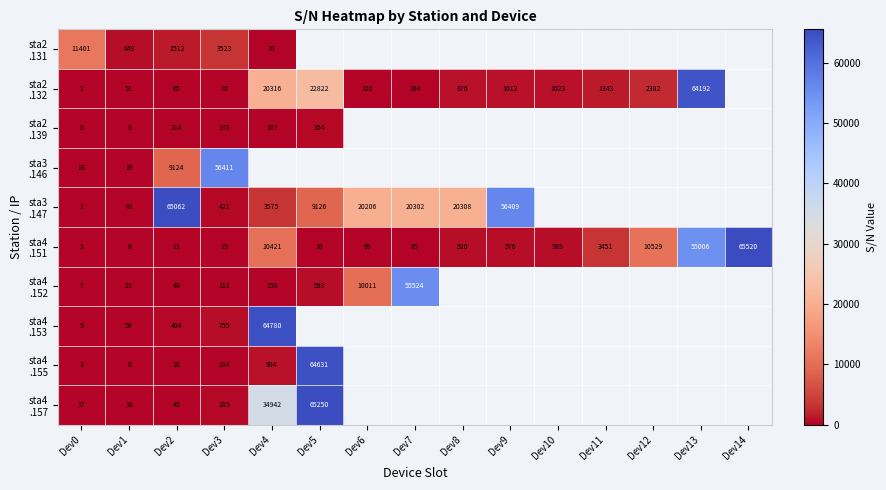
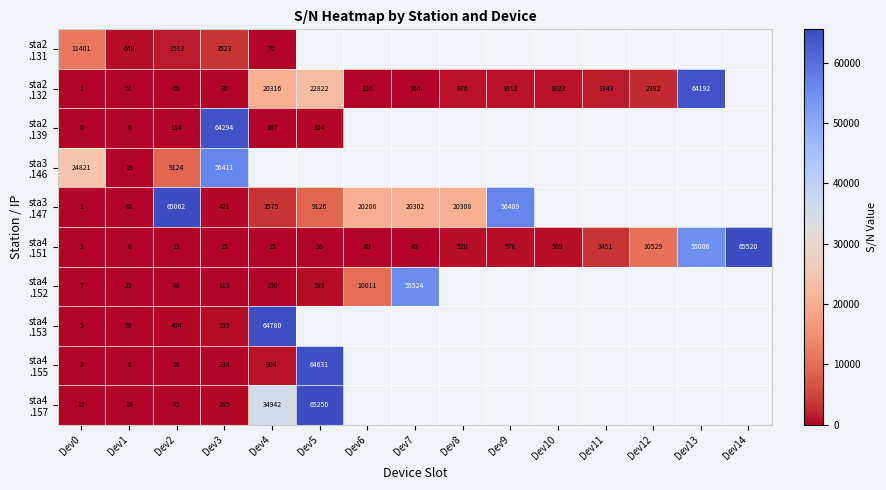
  {
    "sta2 .131": {
      "Dev0": 11401,
      "Dev1": 649,
      "Dev2": 1512,
      "Dev3": 3523,
      "Dev4": 76
    },
    "sta2 .132": {
      "Dev0": 1,
      "Dev1": 51,
      "Dev2": 65,
      "Dev3": 70,
      "Dev4": 20316,
      "Dev5": 22822,
      "Dev6": 126,
      "Dev7": 164,
      "Dev8": 876,
      "Dev9": 1012,
      "Dev10": 1023,
      "Dev11": 1343,
      "Dev12": 2382,
      "Dev13": 64192
    },
    "sta2 .139": {
      "Dev0": 0,
      "Dev1": 6,
      "Dev2": 114,
-     "Dev3": 133,
+     "Dev3": 64294,
      "Dev4": 167,
      "Dev5": 354
    },
    "sta3 .146": {
-     "Dev0": 13,
+     "Dev0": 24821,
      "Dev1": 19,
      "Dev2": 9124,
      "Dev3": 56411
    },
    "sta3 .147": {
      "Dev0": 1,
      "Dev1": 62,
      "Dev2": 65062,
      "Dev3": 421,
      "Dev4": 3575,
      "Dev5": 9126,
      "Dev6": 20206,
      "Dev7": 20302,
      "Dev8": 20308,
      "Dev9": 56409
    },
    "sta4 .151": {
      "Dev0": 3,
      "Dev1": 6,
      "Dev2": 13,
      "Dev3": 15,
-     "Dev4": 10421,
+     "Dev4": 15,
      "Dev5": 16,
      "Dev6": 69,
      "Dev7": 85,
      "Dev8": 520,
      "Dev9": 576,
      "Dev10": 589,
      "Dev11": 3451,
      "Dev12": 10529,
      "Dev13": 55006,
      "Dev14": 65520
    },
    "sta4 .152": {
      "Dev0": 7,
      "Dev1": 23,
      "Dev2": 48,
      "Dev3": 113,
      "Dev4": 150,
      "Dev5": 593,
      "Dev6": 10011,
      "Dev7": 55524
    },
    "sta4 .153": {
      "Dev0": 5,
      "Dev1": 59,
      "Dev2": 404,
      "Dev3": 755,
      "Dev4": 64780
    },
    "sta4 .155": {
      "Dev0": 3,
      "Dev1": 6,
      "Dev2": 16,
      "Dev3": 234,
      "Dev4": 904,
      "Dev5": 64631
    },
    "sta4 .157": {
      "Dev0": 17,
      "Dev1": 18,
      "Dev2": 45,
      "Dev3": 285,
      "Dev4": 34942,
      "Dev5": 65250
    }
  }
